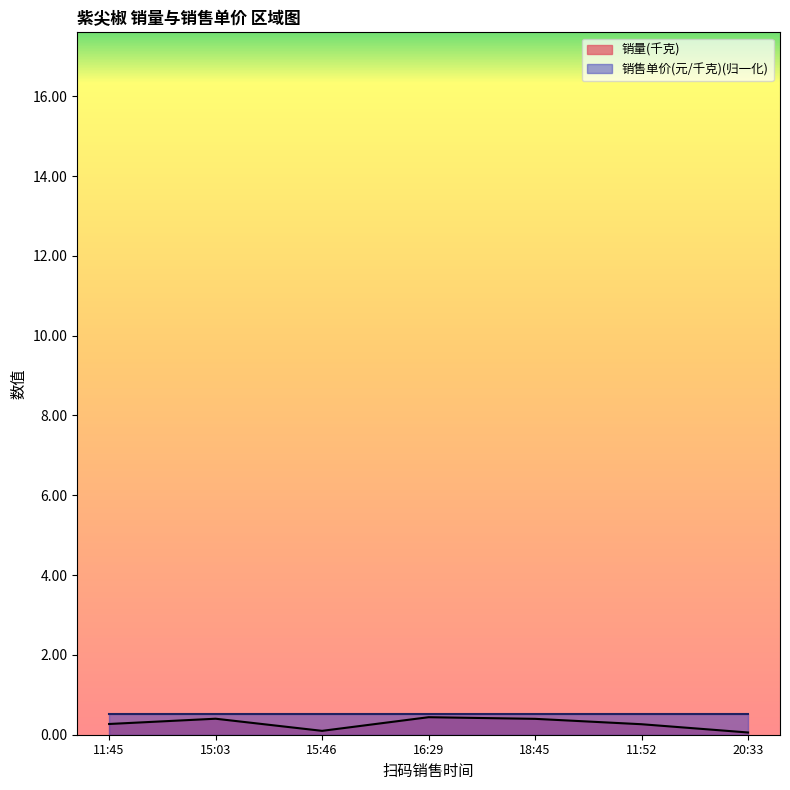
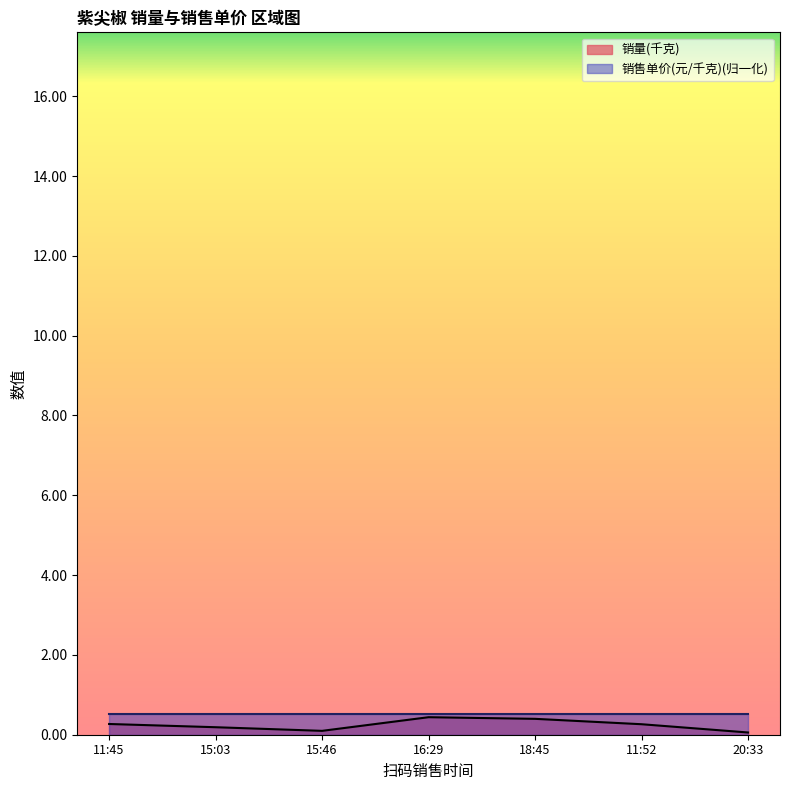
  {
    "销量(千克)": {
      "11:45": 0.3,
-     "15:03": 0.4,
+     "15:03": 0.2,
      "15:46": 0.1,
      "16:29": 0.4,
      "18:45": 0.4,
      "11:52": 0.3,
      "20:33": 0.1
    },
    "销售单价(元/千克)(归一化)": {
      "11:45": 0.5,
      "15:03": 0.5,
      "15:46": 0.5,
      "16:29": 0.5,
      "18:45": 0.5,
      "11:52": 0.5,
      "20:33": 0.5
    }
  }
